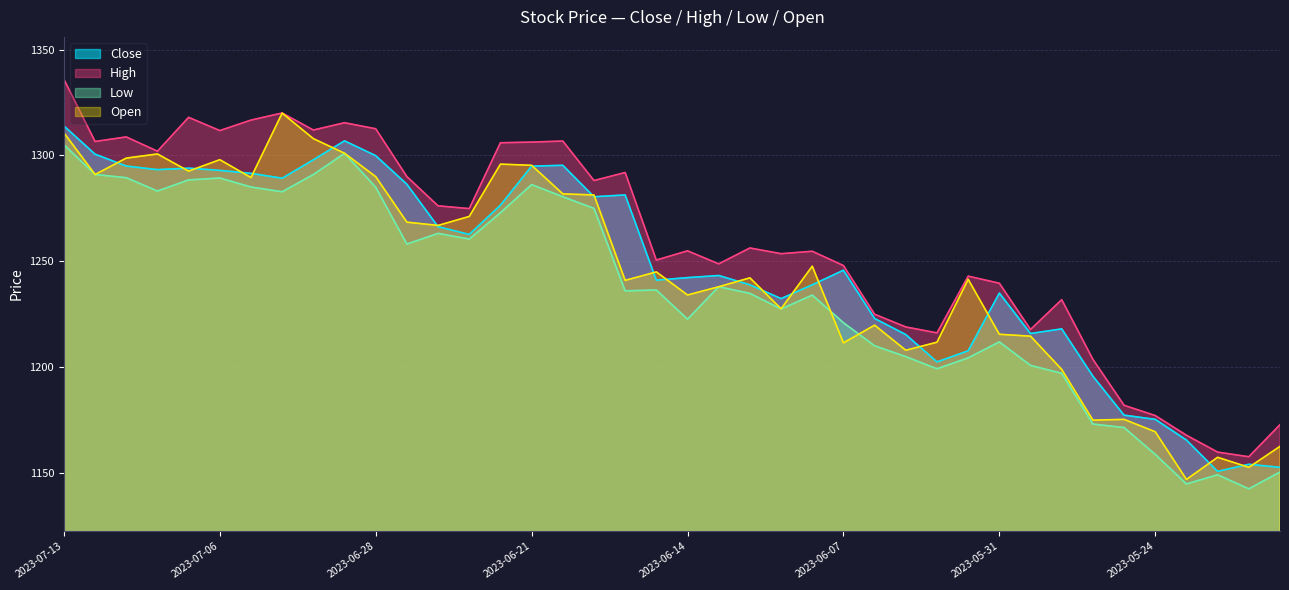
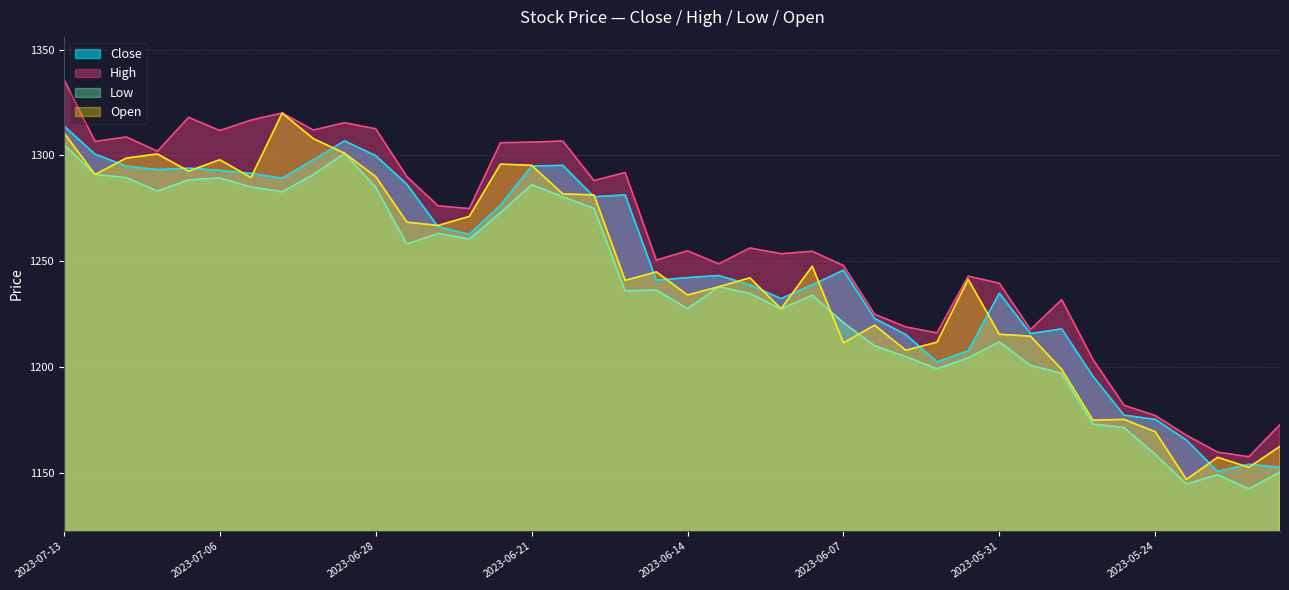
  {
    "Close": {
      "2023-07-13": 1314,
      "2023-07-06": 1293,
      "2023-06-28": 1300,
      "2023-06-14": 1242,
      "2023-06-07": 1246,
      "2023-05-31": 1235,
      "2023-05-24": 1175
    },
    "High": {
      "2023-07-13": 1336,
      "2023-07-06": 1312,
      "2023-06-28": 1313,
      "2023-06-21": 1306,
      "2023-06-14": 1255,
      "2023-06-07": 1248,
      "2023-05-31": 1240,
      "2023-05-24": 1177
    },
    "Low": {
      "2023-07-13": 1305,
      "2023-07-06": 1289,
      "2023-06-28": 1285,
      "2023-06-21": 1286,
-     "2023-06-14": 1223,
+     "2023-06-14": 1228,
      "2023-06-07": 1221,
      "2023-05-31": 1212,
      "2023-05-24": 1159
    },
    "Open": {
      "2023-07-13": 1311,
      "2023-07-06": 1298,
      "2023-06-28": 1290,
      "2023-06-14": 1234,
      "2023-06-07": 1212,
      "2023-05-31": 1216,
      "2023-05-24": 1170
    }
  }
